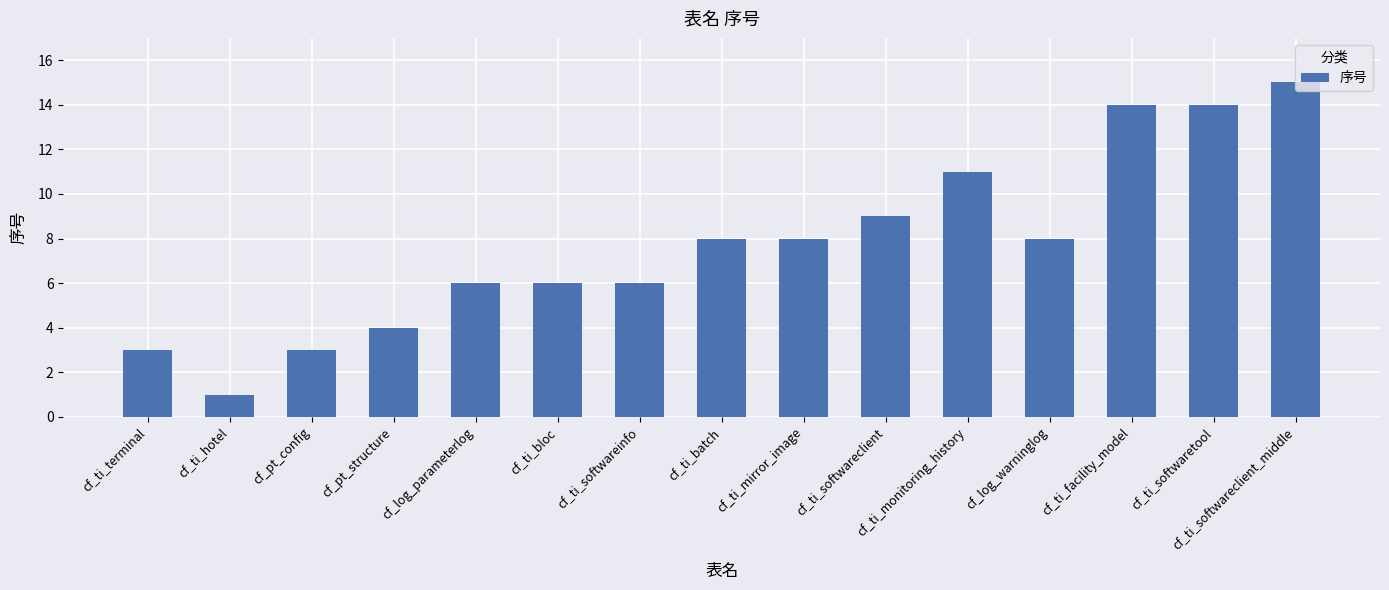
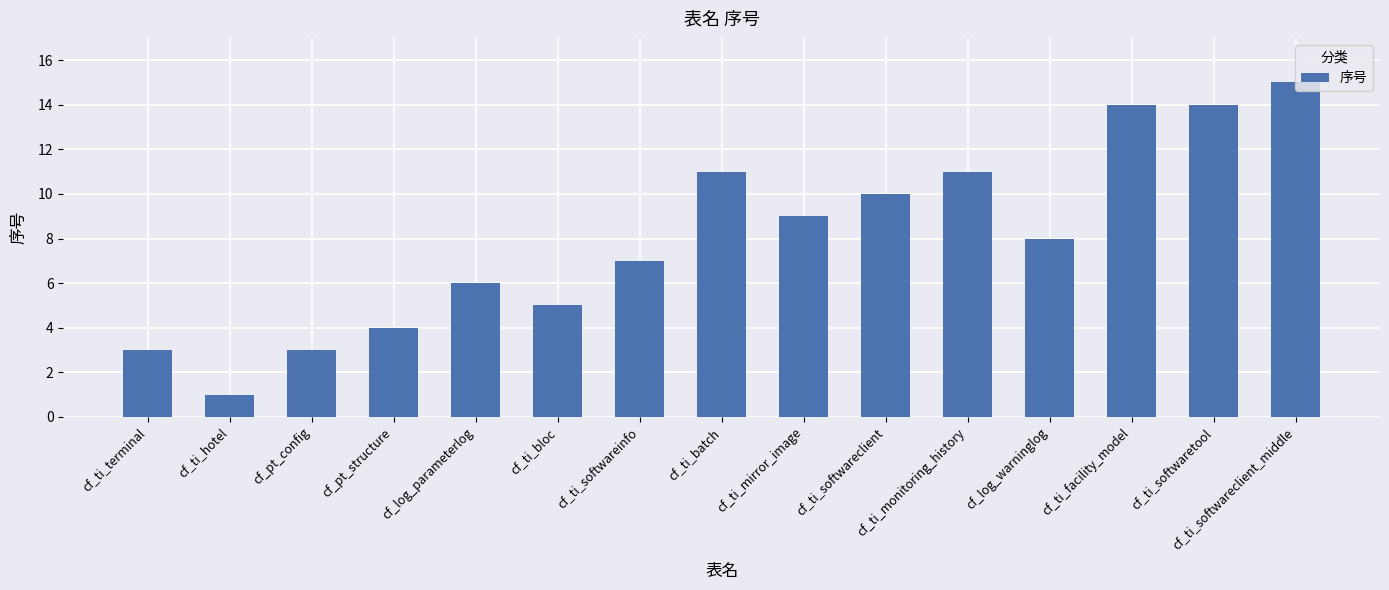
  {
    "cf_ti_terminal": 3,
    "cf_ti_hotel": 1,
    "cf_pt_config": 3,
    "cf_pt_structure": 4,
    "cf_log_parameterlog": 6,
-   "cf_ti_bloc": 6,
-   "cf_ti_softwareinfo": 6,
-   "cf_ti_batch": 8,
-   "cf_ti_mirror_image": 8,
-   "cf_ti_softwareclient": 9,
+   "cf_ti_bloc": 5,
+   "cf_ti_softwareinfo": 7,
+   "cf_ti_batch": 11,
+   "cf_ti_mirror_image": 9,
+   "cf_ti_softwareclient": 10,
    "cf_ti_monitoring_history": 11,
    "cf_log_warninglog": 8,
    "cf_ti_facility_model": 14,
    "cf_ti_softwaretool": 14
  }
